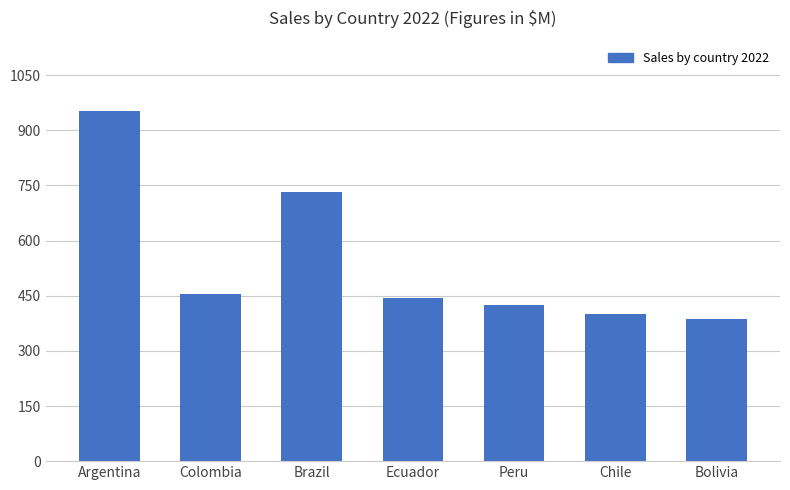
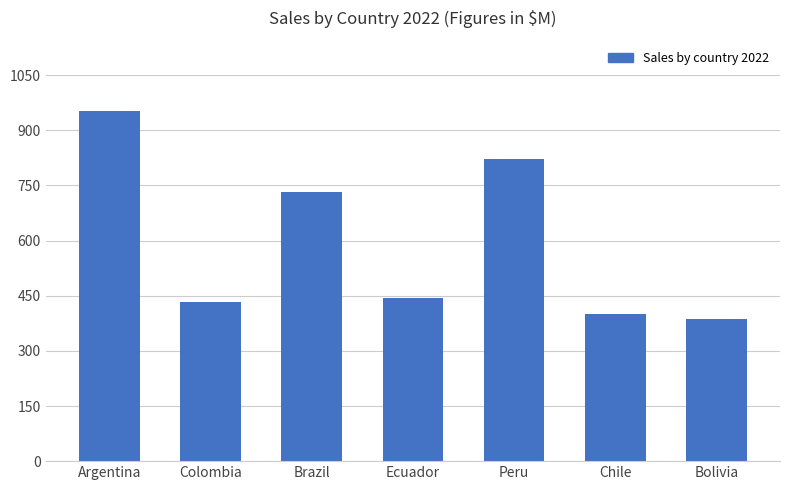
  {
    "Argentina": 950,
-   "Colombia": 460,
+   "Colombia": 430,
    "Brazil": 730,
    "Ecuador": 450,
-   "Peru": 430,
+   "Peru": 820,
    "Chile": 400,
    "Bolivia": 390
  }
